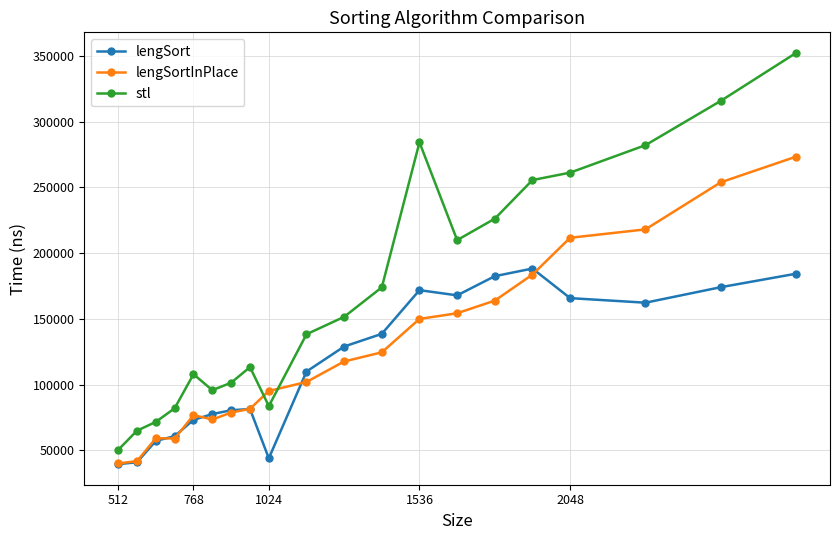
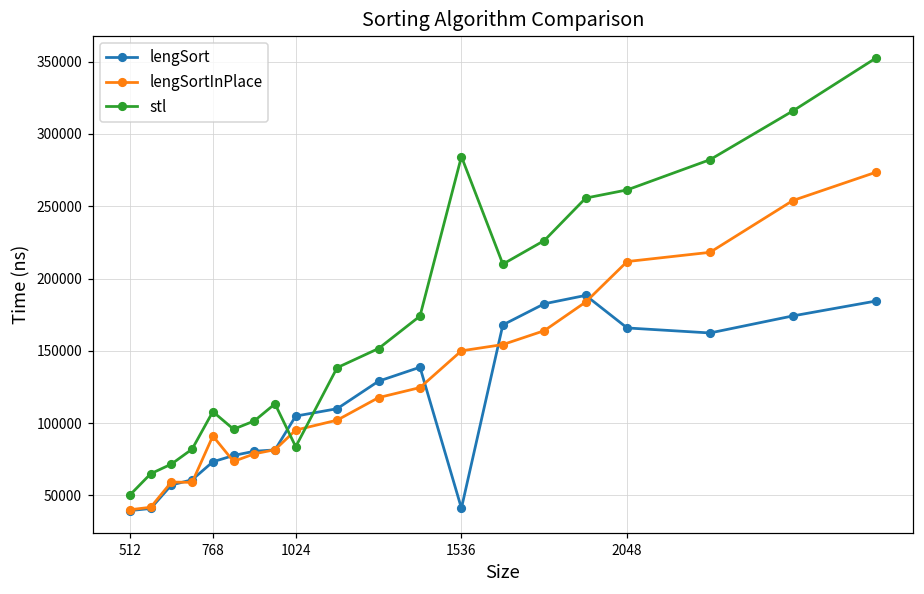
  {
    "lengSort": {
      "768": 73000,
-     "1024": 44000,
-     "1536": 172000,
+     "1024": 105000,
+     "1536": 41000,
      "2048": 166000
    },
    "lengSortInPlace": {
-     "768": 77000,
+     "768": 91000,
      "1024": 95000,
      "1536": 150000,
      "2048": 212000
    },
    "stl": {
      "512": 50000,
      "768": 108000,
      "1024": 84000,
      "1536": 284000,
      "2048": 261000
    }
  }
